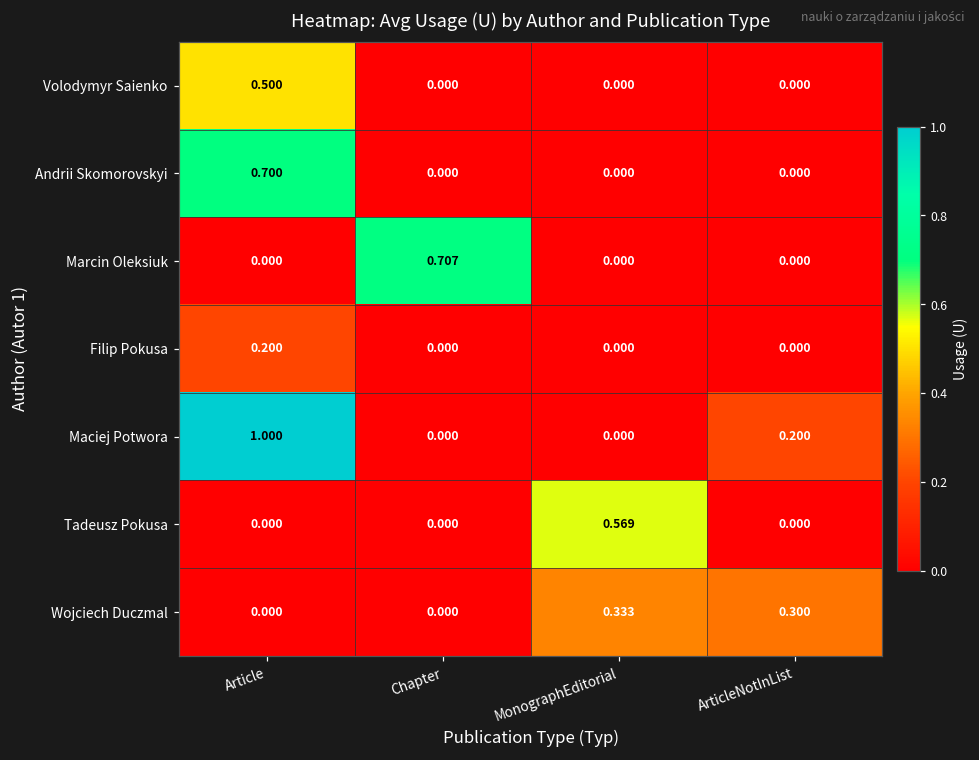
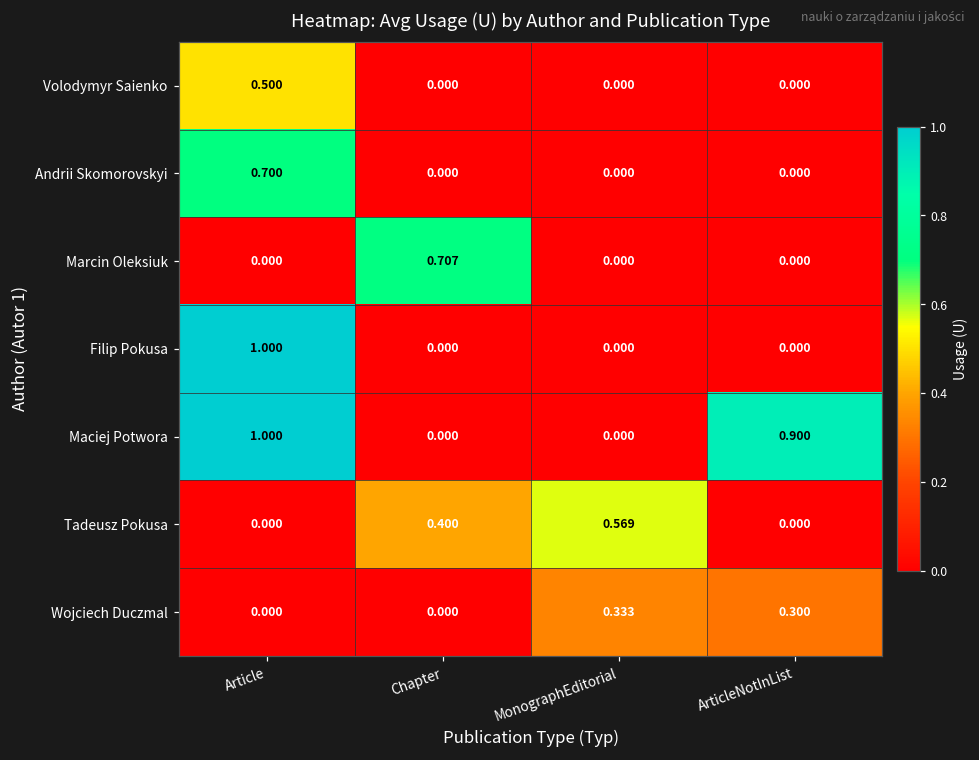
  {
    "Volodymyr Saienko": {
      "Article": 0.500,
      "Chapter": 0.000,
      "MonographEditorial": 0.000,
      "ArticleNotInList": 0.000
    },
    "Andrii Skomorovskyi": {
      "Article": 0.700,
      "Chapter": 0.000,
      "MonographEditorial": 0.000,
      "ArticleNotInList": 0.000
    },
    "Marcin Oleksiuk": {
      "Article": 0.000,
      "Chapter": 0.707,
      "MonographEditorial": 0.000,
      "ArticleNotInList": 0.000
    },
    "Filip Pokusa": {
-     "Article": 0.200,
+     "Article": 1.000,
      "Chapter": 0.000,
      "MonographEditorial": 0.000,
      "ArticleNotInList": 0.000
    },
    "Maciej Potwora": {
      "Article": 1.000,
      "Chapter": 0.000,
      "MonographEditorial": 0.000,
-     "ArticleNotInList": 0.200
+     "ArticleNotInList": 0.900
    },
    "Tadeusz Pokusa": {
      "Article": 0.000,
-     "Chapter": 0.000,
+     "Chapter": 0.400,
      "MonographEditorial": 0.569,
      "ArticleNotInList": 0.000
    },
    "Wojciech Duczmal": {
      "Article": 0.000,
      "Chapter": 0.000,
      "MonographEditorial": 0.333,
      "ArticleNotInList": 0.300
    }
  }
